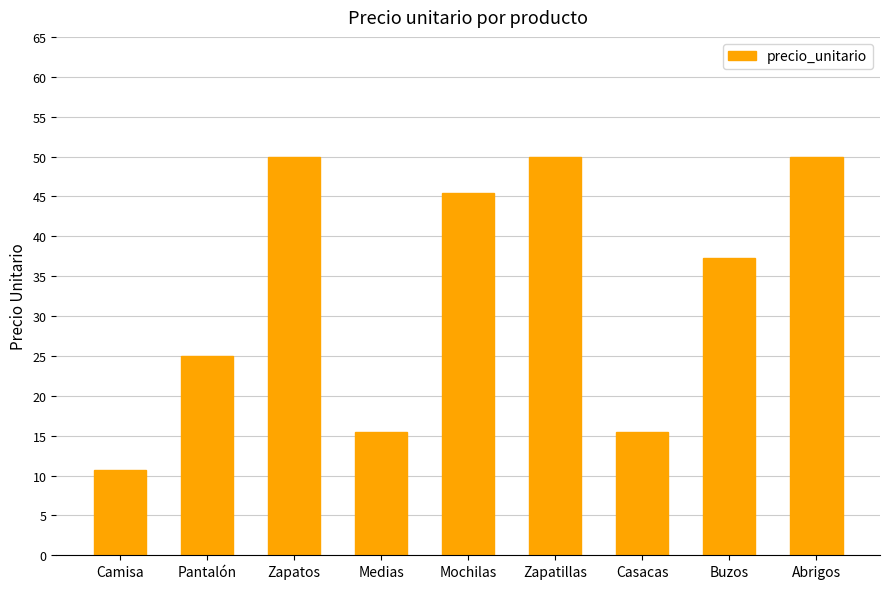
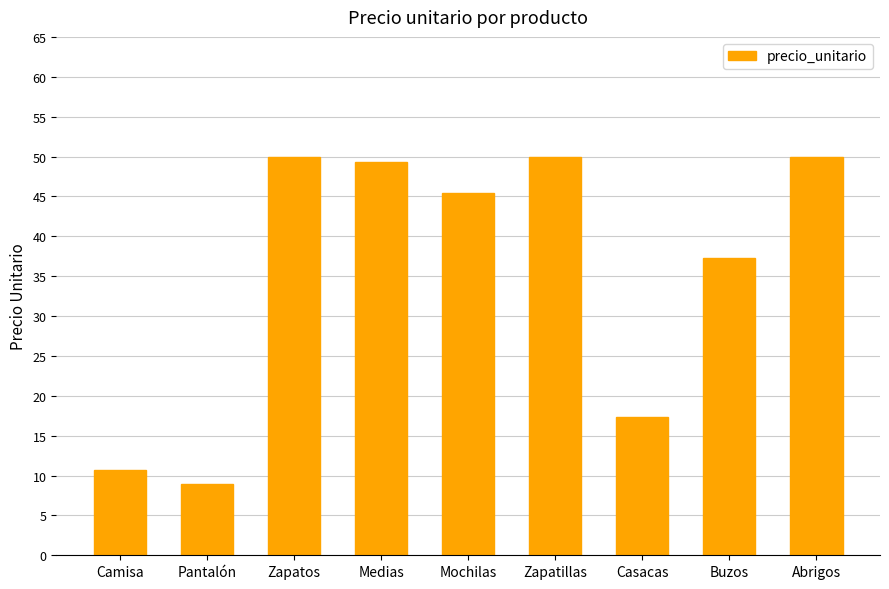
  {
    "Camisa": 11,
-   "Pantalón": 25,
+   "Pantalón": 9,
    "Zapatos": 50,
-   "Medias": 16,
+   "Medias": 49,
    "Mochilas": 45,
    "Zapatillas": 50,
-   "Casacas": 16,
+   "Casacas": 17,
    "Buzos": 37,
    "Abrigos": 50
  }
